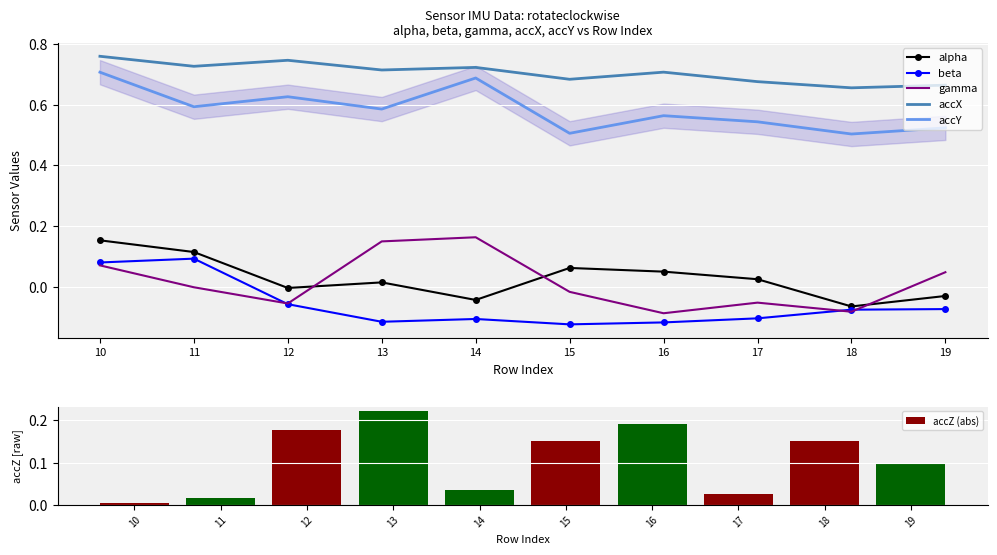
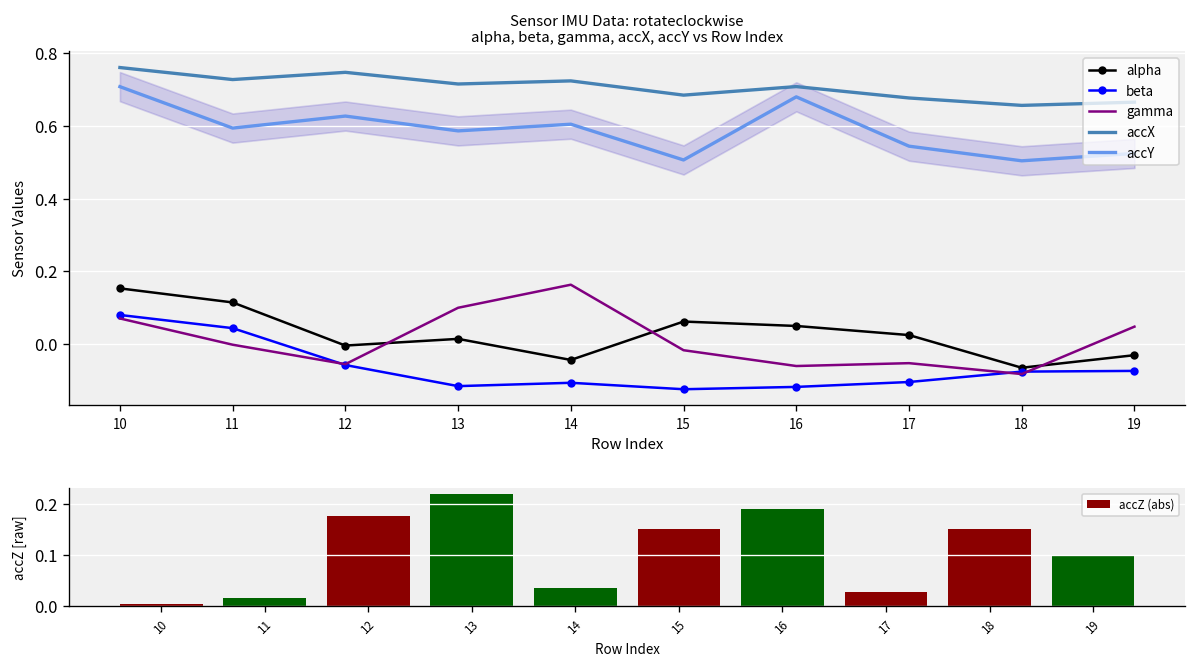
  {
    "Sensor IMU Data: rotateclockwise alpha, beta, gamma, accX, accY vs Row Index": {
      "alpha": {
        "10": 0.15,
        "11": 0.11,
        "12": 0.00,
        "13": 0.01,
        "14": -0.04,
        "15": 0.06,
        "16": 0.05,
        "17": 0.02,
        "18": -0.07,
        "19": -0.03
      },
      "beta": {
        "10": 0.08,
-       "11": 0.09,
+       "11": 0.04,
        "13": -0.12,
        "14": -0.11,
        "15": -0.12,
        "16": -0.12,
        "17": -0.10,
        "19": -0.07
      },
      "gamma": {
        "10": 0.07,
        "11": 0.00,
-       "13": 0.15,
+       "13": 0.10,
        "14": 0.16,
        "15": -0.02,
-       "16": -0.09,
+       "16": -0.06,
        "17": -0.05,
        "19": 0.05
      },
      "accY": {
        "10": 0.71,
        "11": 0.59,
        "12": 0.63,
        "13": 0.59,
-       "14": 0.69,
+       "14": 0.60,
        "15": 0.51,
-       "16": 0.56,
+       "16": 0.68,
        "17": 0.54,
        "18": 0.50
      }
    }
  }
